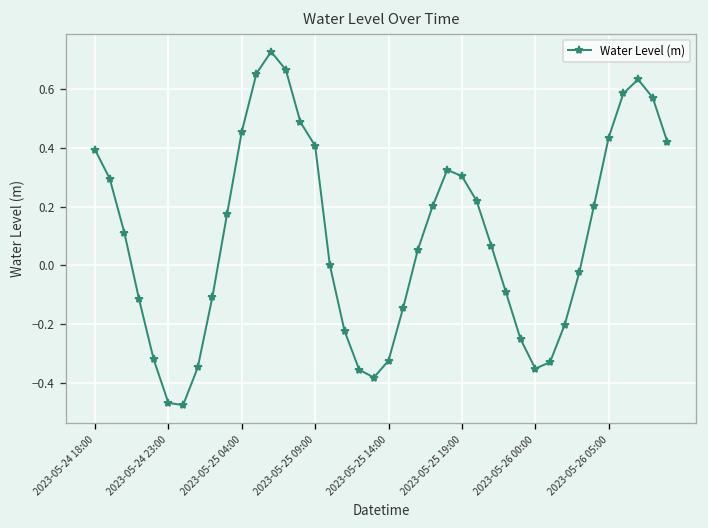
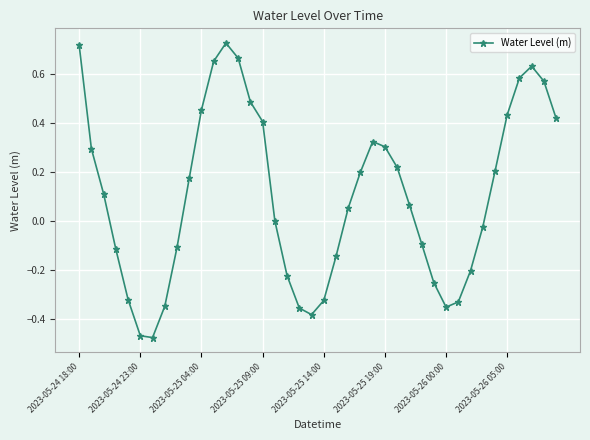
  {
-   "2023-05-24 18:00": 0.39,
+   "2023-05-24 18:00": 0.72,
    "2023-05-24 23:00": -0.47,
    "2023-05-25 04:00": 0.46,
    "2023-05-25 09:00": 0.41,
    "2023-05-25 14:00": -0.32,
    "2023-05-25 19:00": 0.30,
    "2023-05-26 00:00": -0.35,
    "2023-05-26 05:00": 0.44
  }
